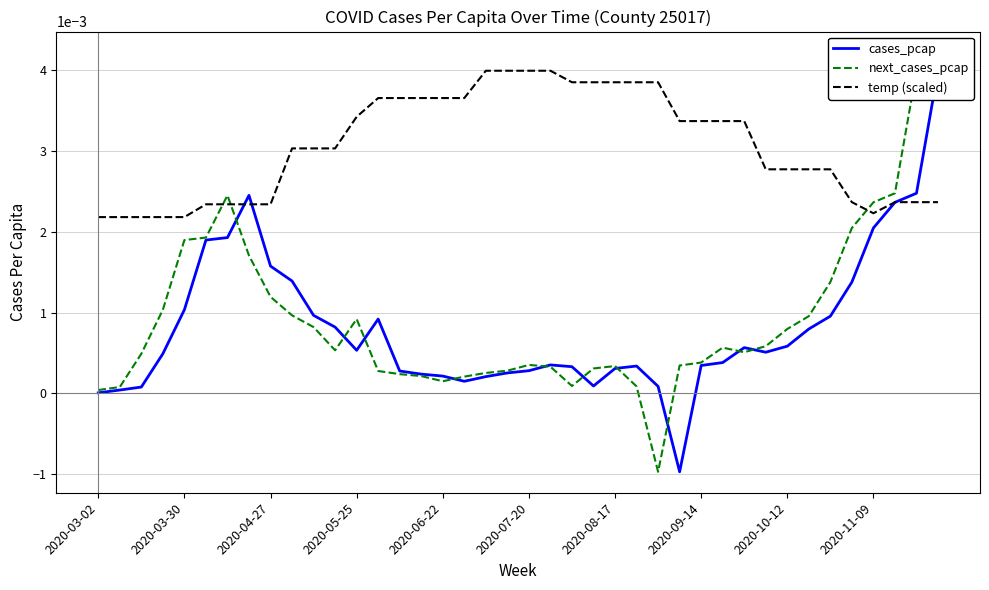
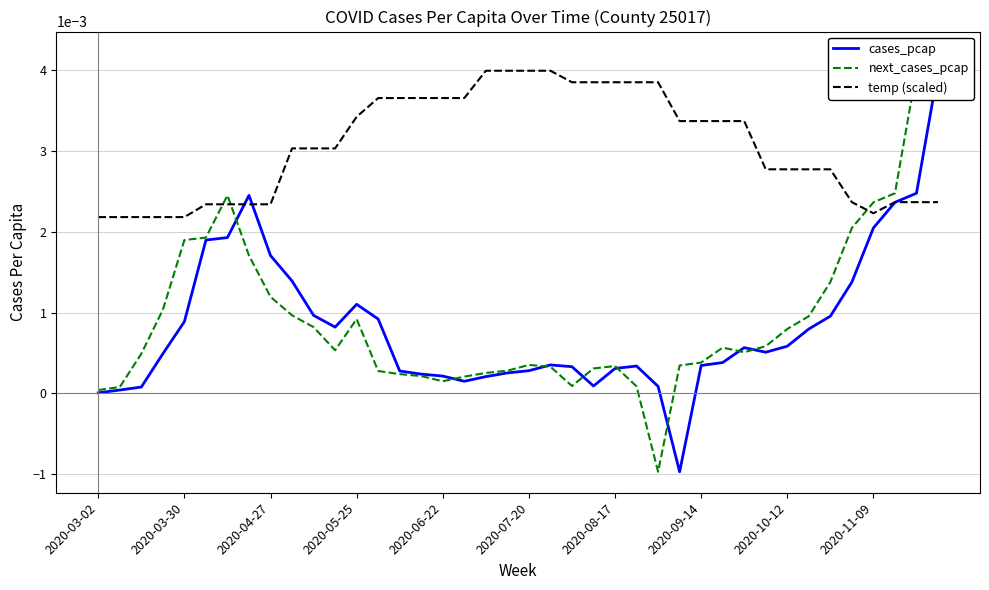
  {
    "cases_pcap": {
      "2020-03-02": 0.0000,
-     "2020-03-30": 0.0010,
-     "2020-04-27": 0.0016,
-     "2020-05-25": 0.0005,
+     "2020-03-30": 0.0009,
+     "2020-04-27": 0.0017,
+     "2020-05-25": 0.0011,
      "2020-06-22": 0.0002,
      "2020-07-20": 0.0003,
      "2020-09-14": 0.0003,
      "2020-10-12": 0.0006,
      "2020-11-09": 0.0020
    },
    "next_cases_pcap": {
      "2020-03-02": 0.0000,
      "2020-03-30": 0.0019,
      "2020-04-27": 0.0012,
      "2020-05-25": 0.0009,
      "2020-06-22": 0.0001,
      "2020-07-20": 0.0004,
      "2020-09-14": 0.0004,
      "2020-10-12": 0.0008,
      "2020-11-09": 0.0024
    },
    "temp (scaled)": {
      "2020-03-02": 0.0022,
      "2020-03-30": 0.0022,
      "2020-04-27": 0.0023,
      "2020-05-25": 0.0034,
      "2020-06-22": 0.0037,
      "2020-07-20": 0.0040,
      "2020-08-17": 0.0039,
      "2020-09-14": 0.0034,
      "2020-10-12": 0.0028,
      "2020-11-09": 0.0022
    }
  }
